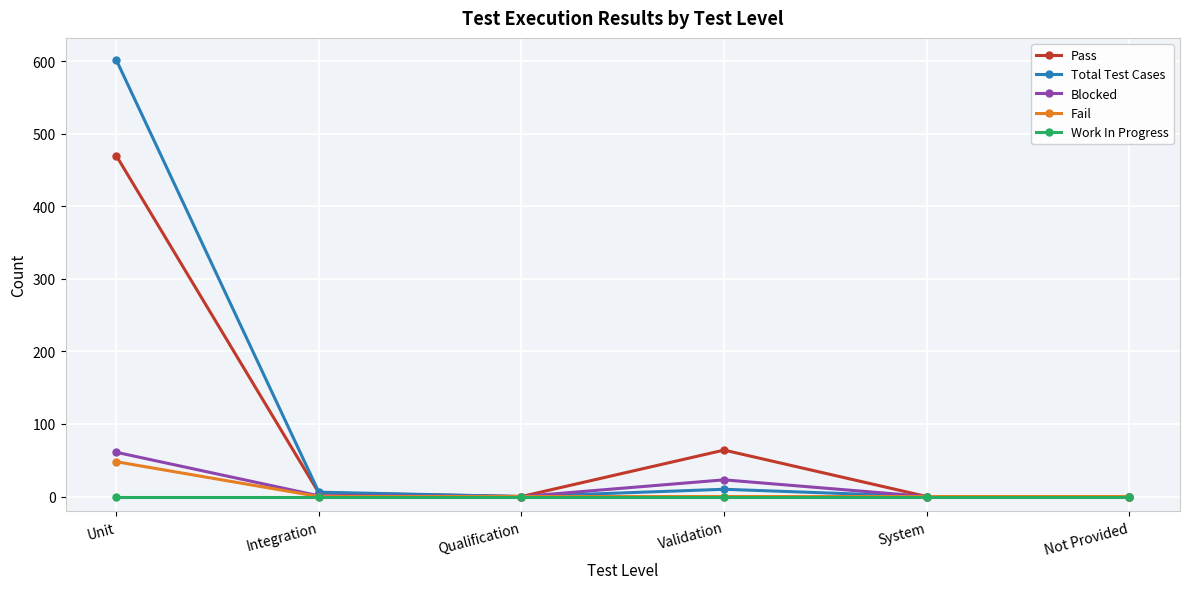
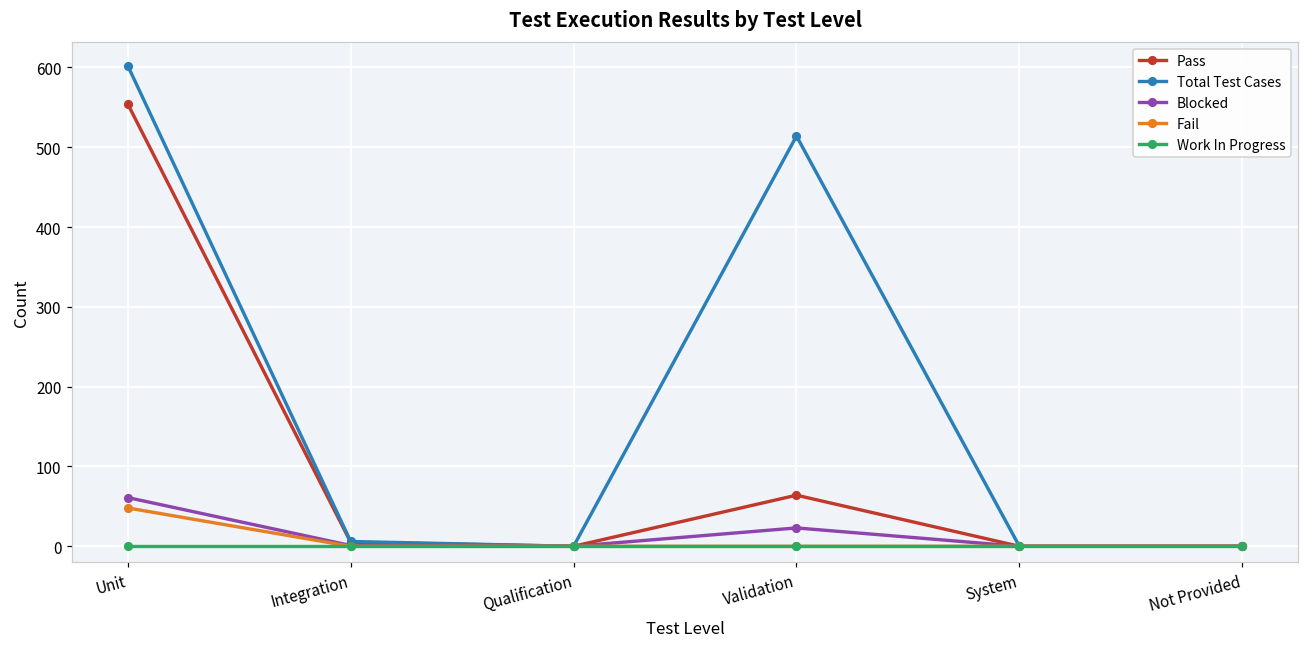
  {
    "Pass": {
-     "Unit": 470,
+     "Unit": 550,
      "Validation": 60
    },
    "Total Test Cases": {
      "Unit": 600,
-     "Validation": 10
+     "Validation": 510
    },
    "Blocked": {
      "Unit": 60,
      "Validation": 20
    },
    "Fail": {
      "Unit": 50
    },
    "Work In Progress": {
      "Unit": 0
    }
  }
